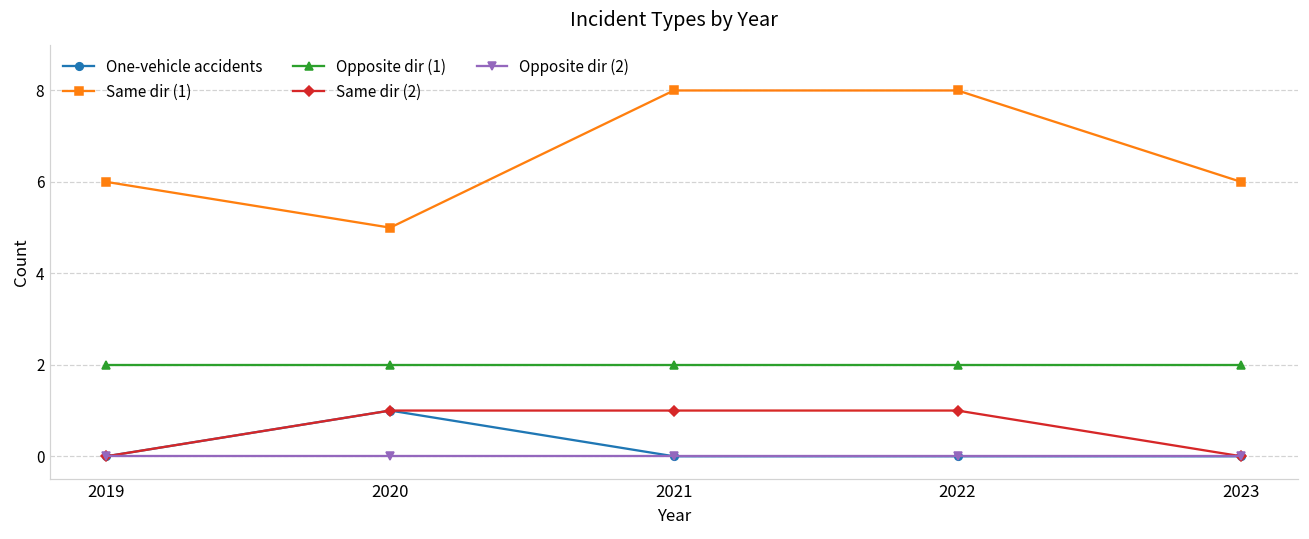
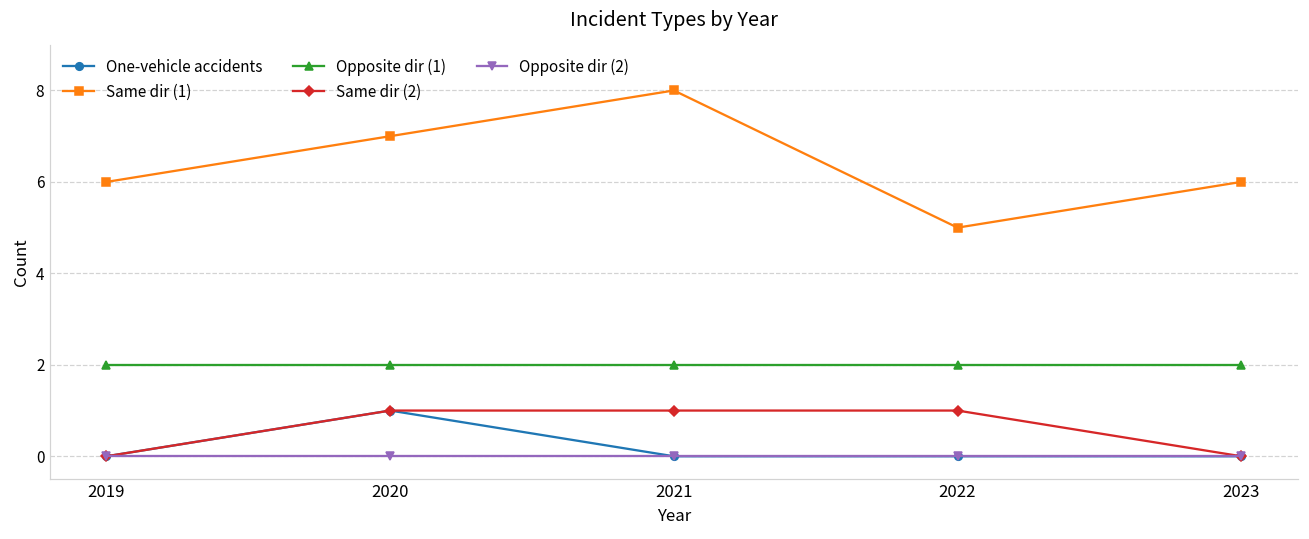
  {
    "Same dir (1)": {
      "2019": 6,
-     "2020": 5,
+     "2020": 7,
      "2021": 8,
-     "2022": 8,
+     "2022": 5,
      "2023": 6
    },
    "Opposite dir (1)": {
      "2019": 2,
      "2020": 2,
      "2021": 2,
      "2022": 2,
      "2023": 2
    },
    "Same dir (2)": {
      "2021": 1,
      "2022": 1
    },
    "Opposite dir (2)": {
      "2020": 0
    }
  }
